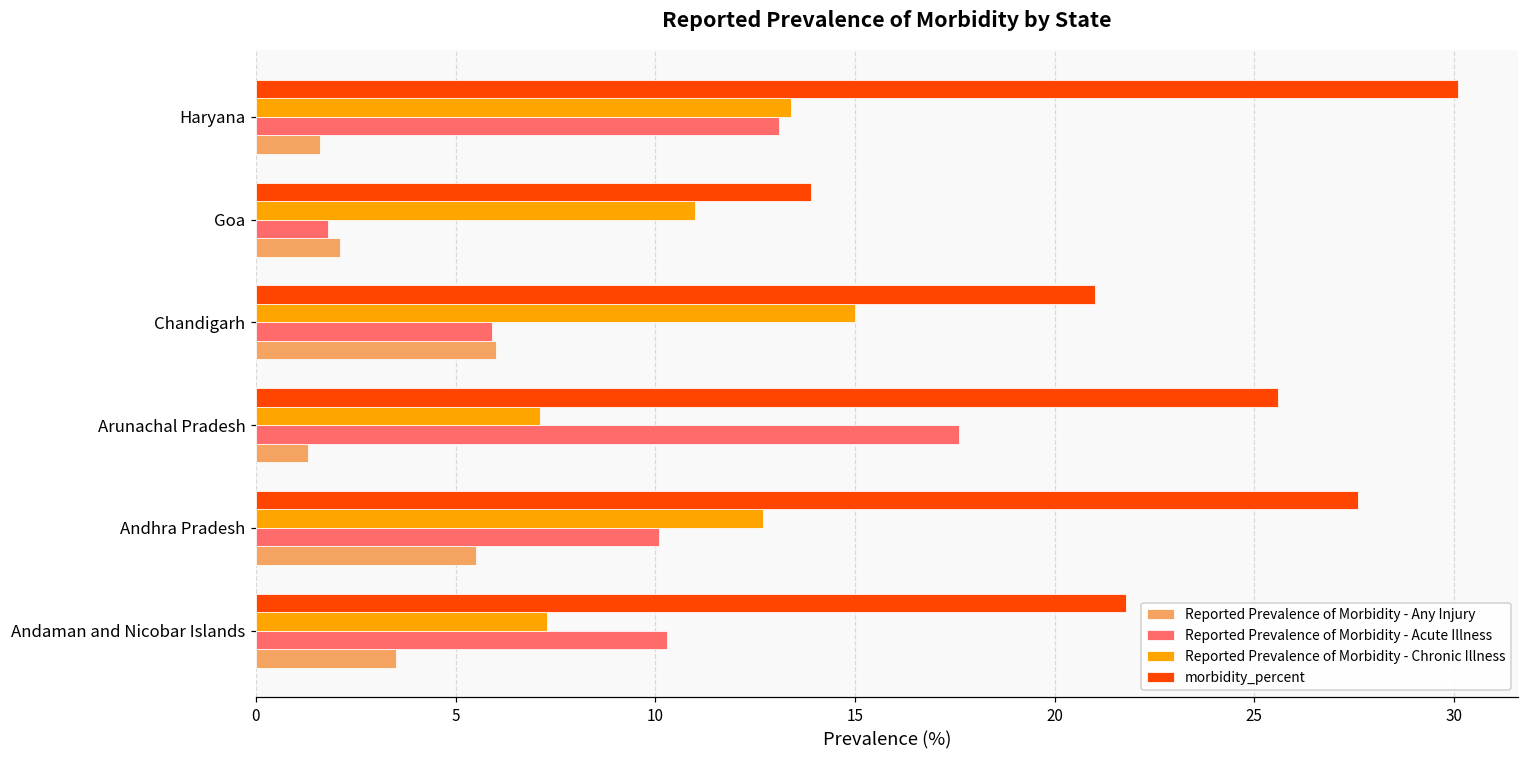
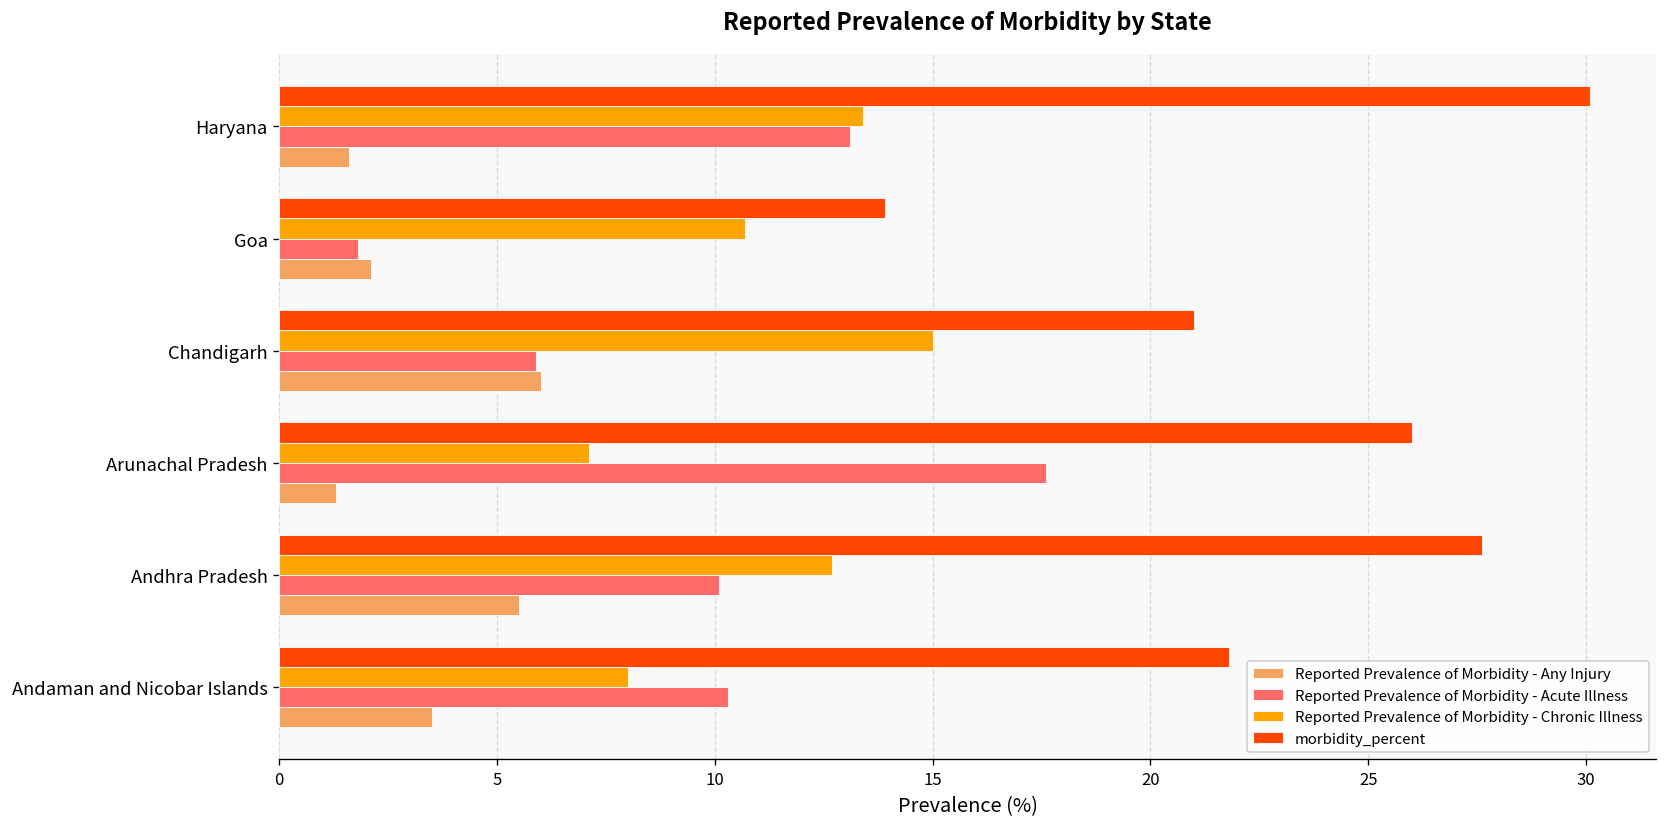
  {
    "Reported Prevalence of Morbidity - Chronic Illness": {
      "Haryana": 13.4,
-     "Goa": 11.0,
+     "Goa": 10.7,
      "Chandigarh": 15.0,
      "Arunachal Pradesh": 7.1,
      "Andhra Pradesh": 12.7,
-     "Andaman and Nicobar Islands": 7.3
+     "Andaman and Nicobar Islands": 8.0
    },
    "morbidity_percent": {
      "Haryana": 30.1,
      "Goa": 13.9,
      "Chandigarh": 21.0,
-     "Arunachal Pradesh": 25.6,
+     "Arunachal Pradesh": 26.0,
      "Andhra Pradesh": 27.6,
      "Andaman and Nicobar Islands": 21.8
    }
  }
